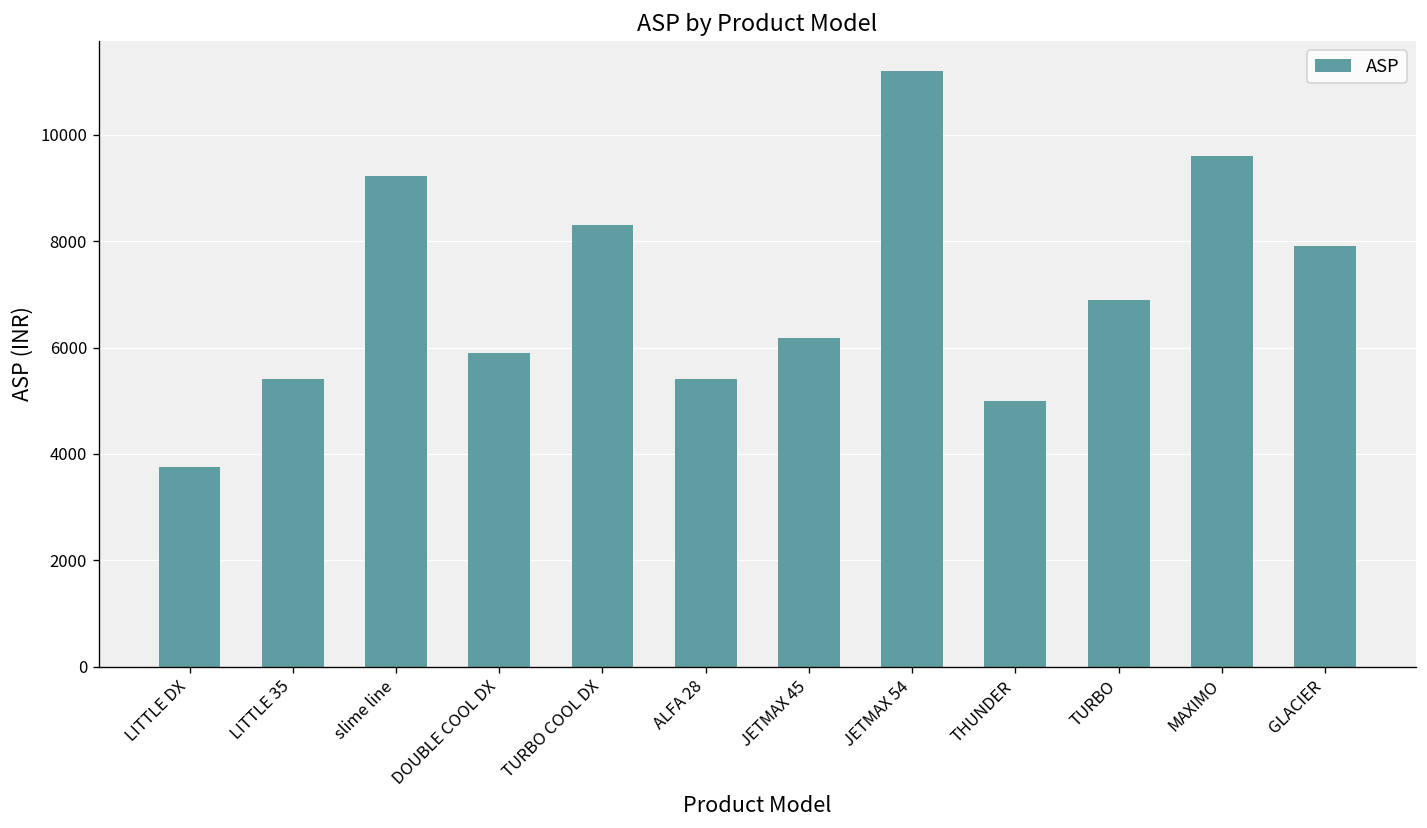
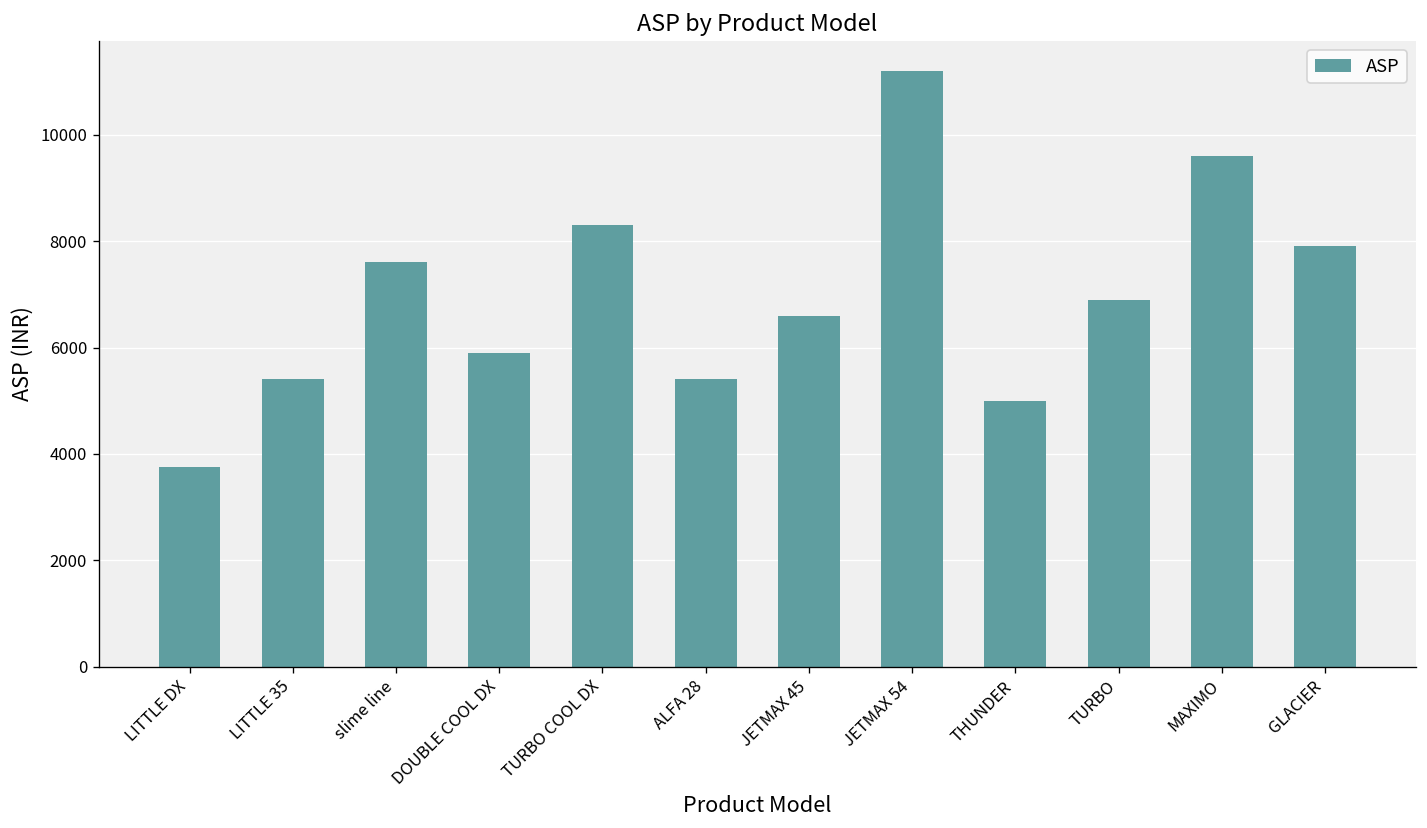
  {
    "LITTLE DX": 3800,
    "LITTLE 35": 5400,
-   "slime line": 9200,
+   "slime line": 7600,
    "DOUBLE COOL DX": 5900,
    "TURBO COOL DX": 8300,
    "ALFA 28": 5400,
-   "JETMAX 45": 6200,
+   "JETMAX 45": 6600,
    "JETMAX 54": 11200,
    "THUNDER": 5000,
    "TURBO": 6900,
    "MAXIMO": 9600,
    "GLACIER": 7900
  }
